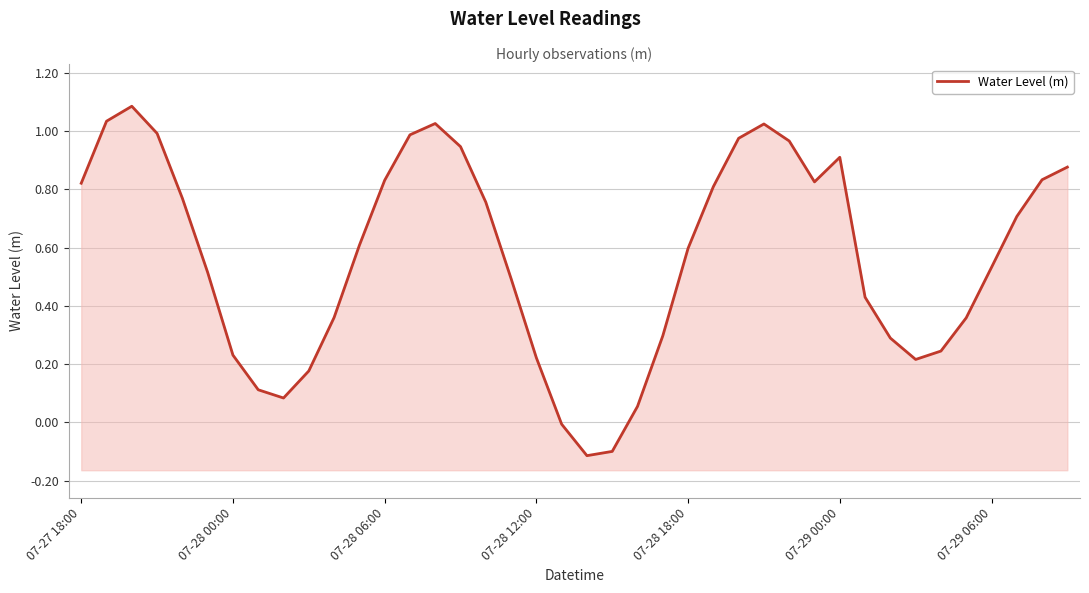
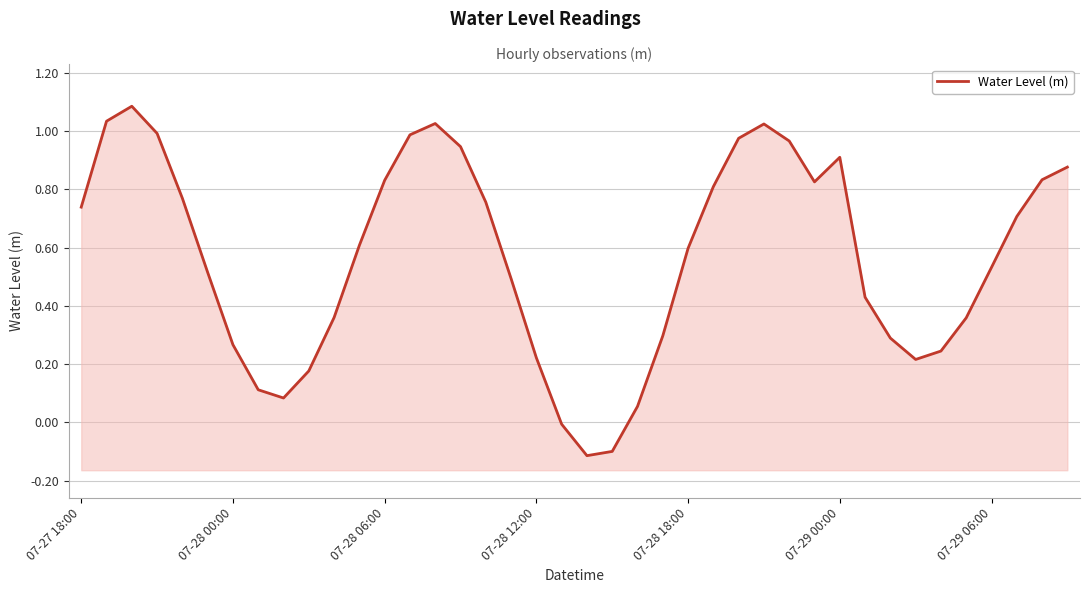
  {
-   "07-27 18:00": 0.82,
-   "07-28 00:00": 0.23,
+   "07-27 18:00": 0.74,
+   "07-28 00:00": 0.27,
    "07-28 06:00": 0.83,
    "07-28 12:00": 0.22,
    "07-28 18:00": 0.60,
    "07-29 00:00": 0.91,
    "07-29 06:00": 0.53
  }
